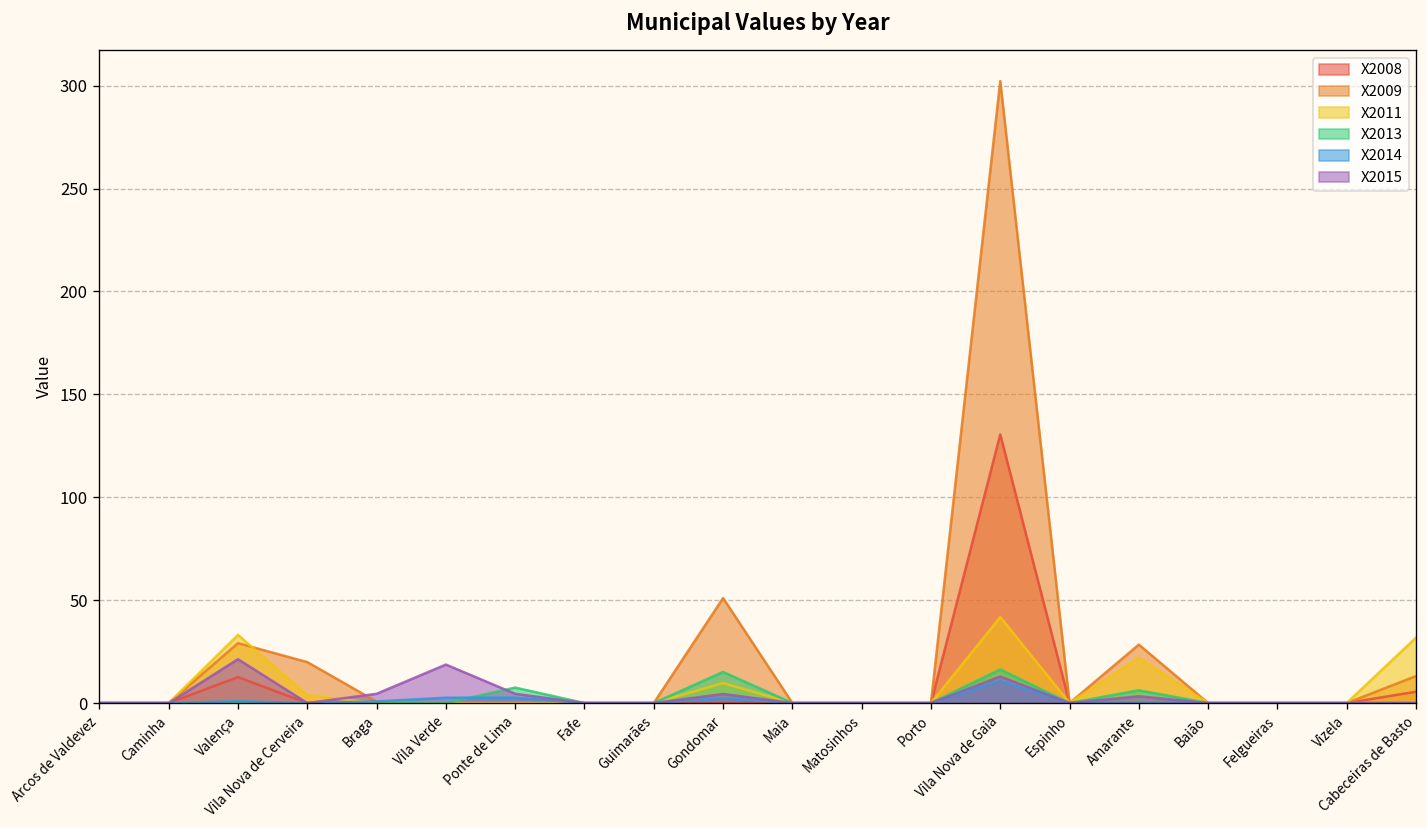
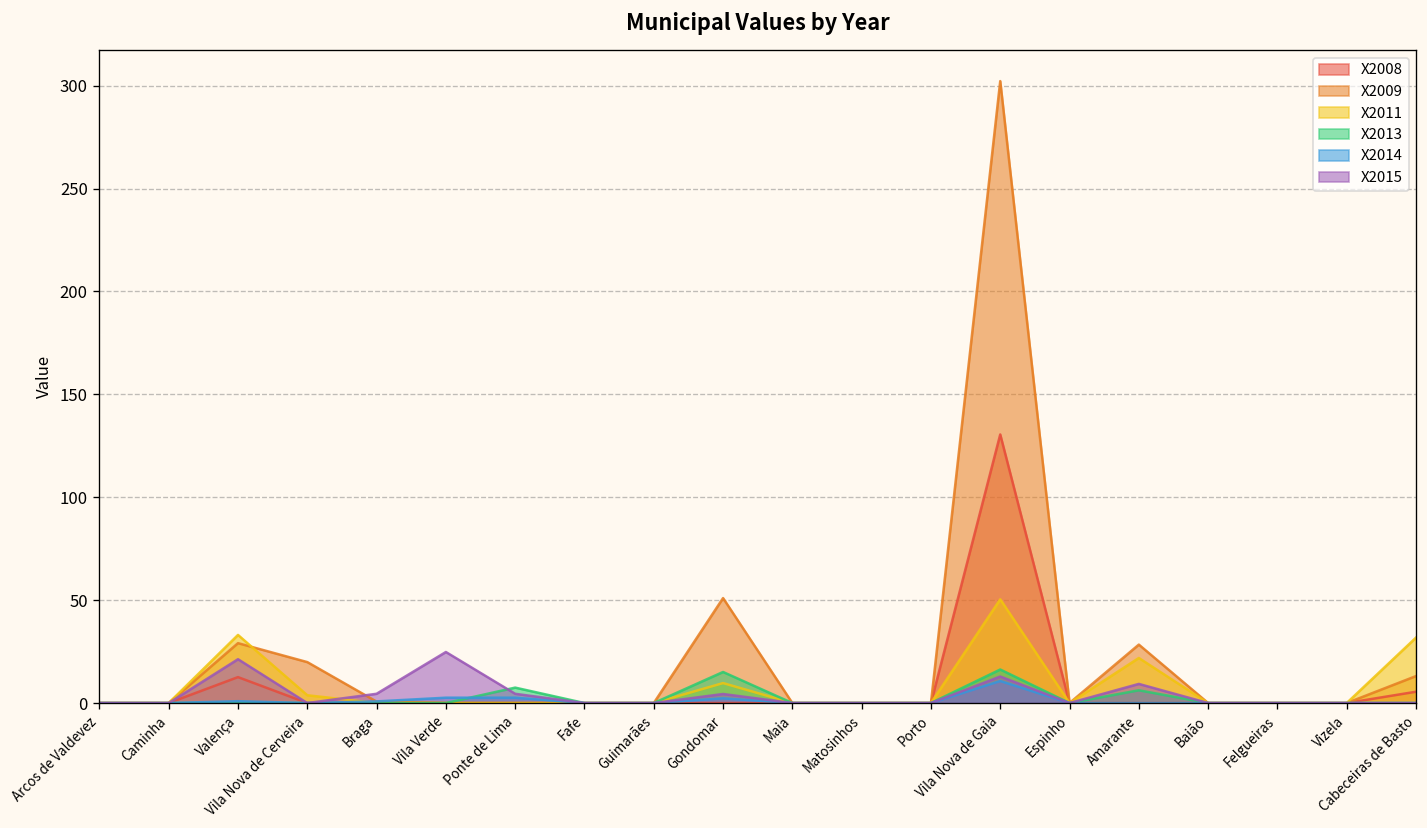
  {
    "X2011": {
      "Valença": 33,
      "Vila Nova de Cerveira": 4,
      "Gondomar": 10,
-     "Vila Nova de Gaia": 42,
+     "Vila Nova de Gaia": 50,
      "Amarante": 22,
      "Cabeceiras de Basto": 32
    },
    "X2013": {
      "Ponte de Lima": 8,
      "Gondomar": 15,
      "Vila Nova de Gaia": 16,
      "Amarante": 6
    },
    "X2014": {
      "Vila Verde": 3,
      "Ponte de Lima": 3,
      "Gondomar": 2,
      "Vila Nova de Gaia": 11
    },
    "X2015": {
      "Valença": 21,
      "Braga": 5,
-     "Vila Verde": 19,
+     "Vila Verde": 25,
      "Ponte de Lima": 5,
      "Gondomar": 4,
      "Vila Nova de Gaia": 13,
-     "Amarante": 3
+     "Amarante": 9
    }
  }
